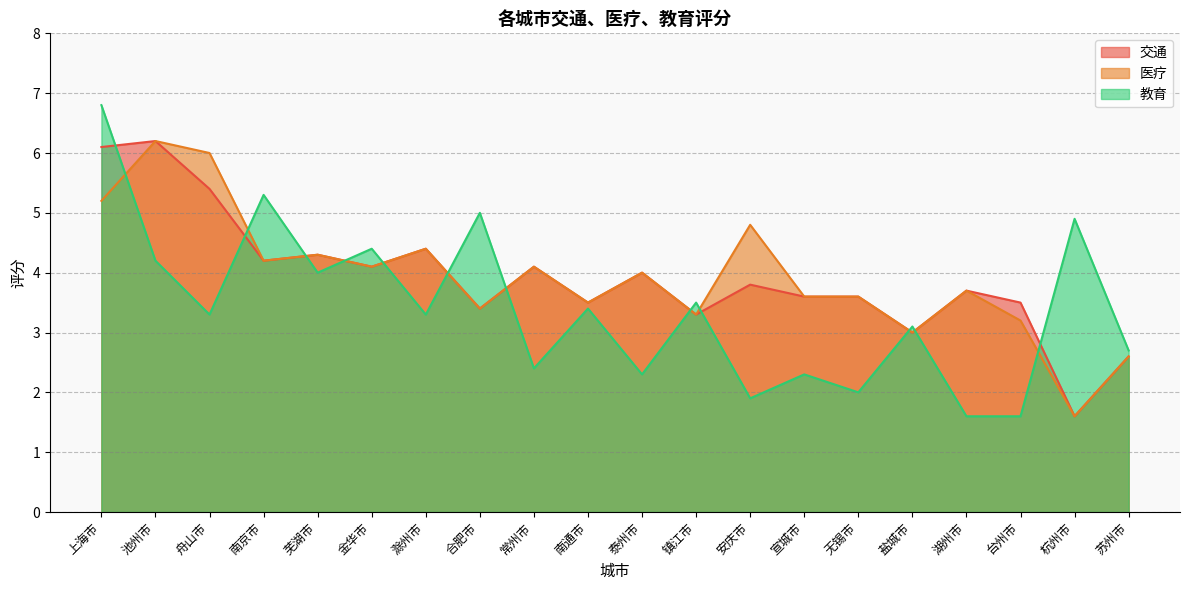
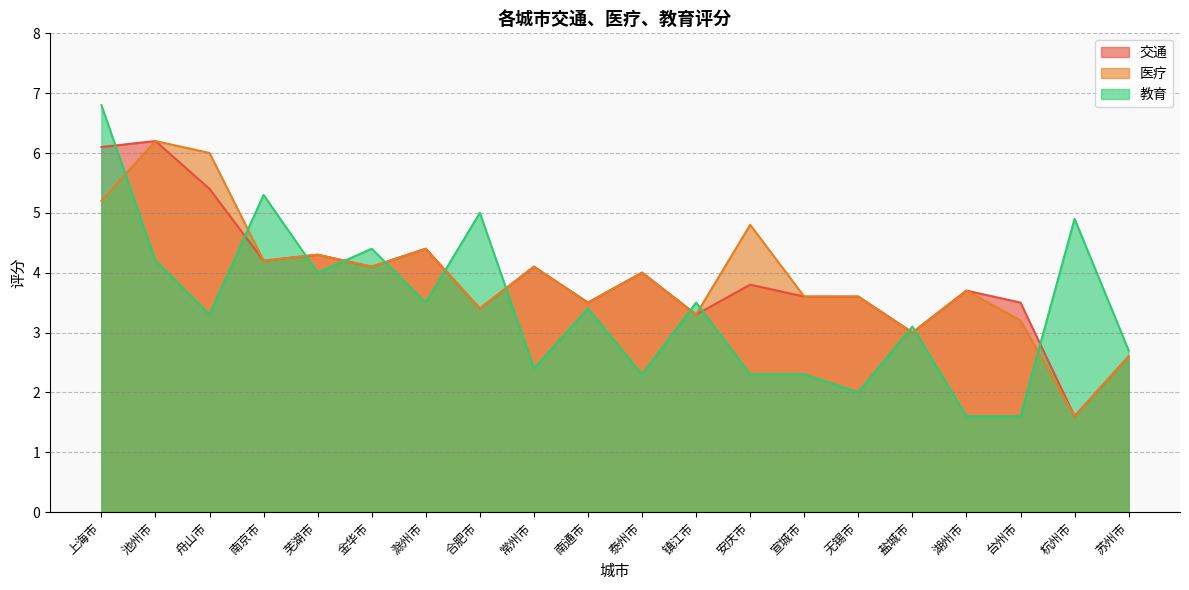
  {
    "教育": {
      "上海市": 6.8,
      "池州市": 4.2,
      "舟山市": 3.3,
      "南京市": 5.3,
      "芜湖市": 4.0,
      "金华市": 4.4,
-     "滁州市": 3.3,
+     "滁州市": 3.5,
      "合肥市": 5.0,
      "常州市": 2.4,
      "南通市": 3.4,
      "泰州市": 2.3,
      "镇江市": 3.5,
-     "安庆市": 1.9,
+     "安庆市": 2.3,
      "宣城市": 2.3,
      "无锡市": 2.0,
      "盐城市": 3.1,
      "湖州市": 1.6,
      "台州市": 1.6,
      "杭州市": 4.9,
      "苏州市": 2.7
    }
  }
